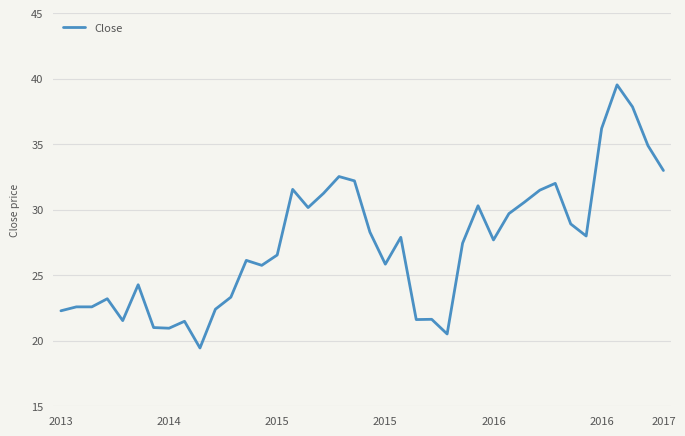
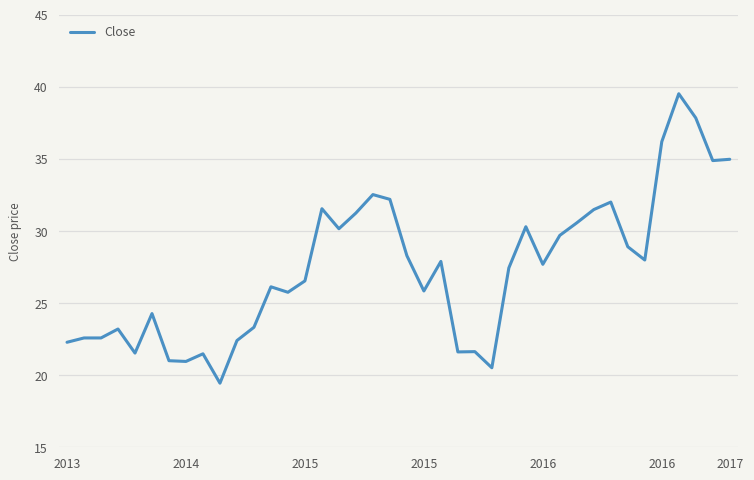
  {
    "2013": 22.3,
    "2014": 21.0,
-   "2017": 33.0
+   "2017": 35.0
  }
